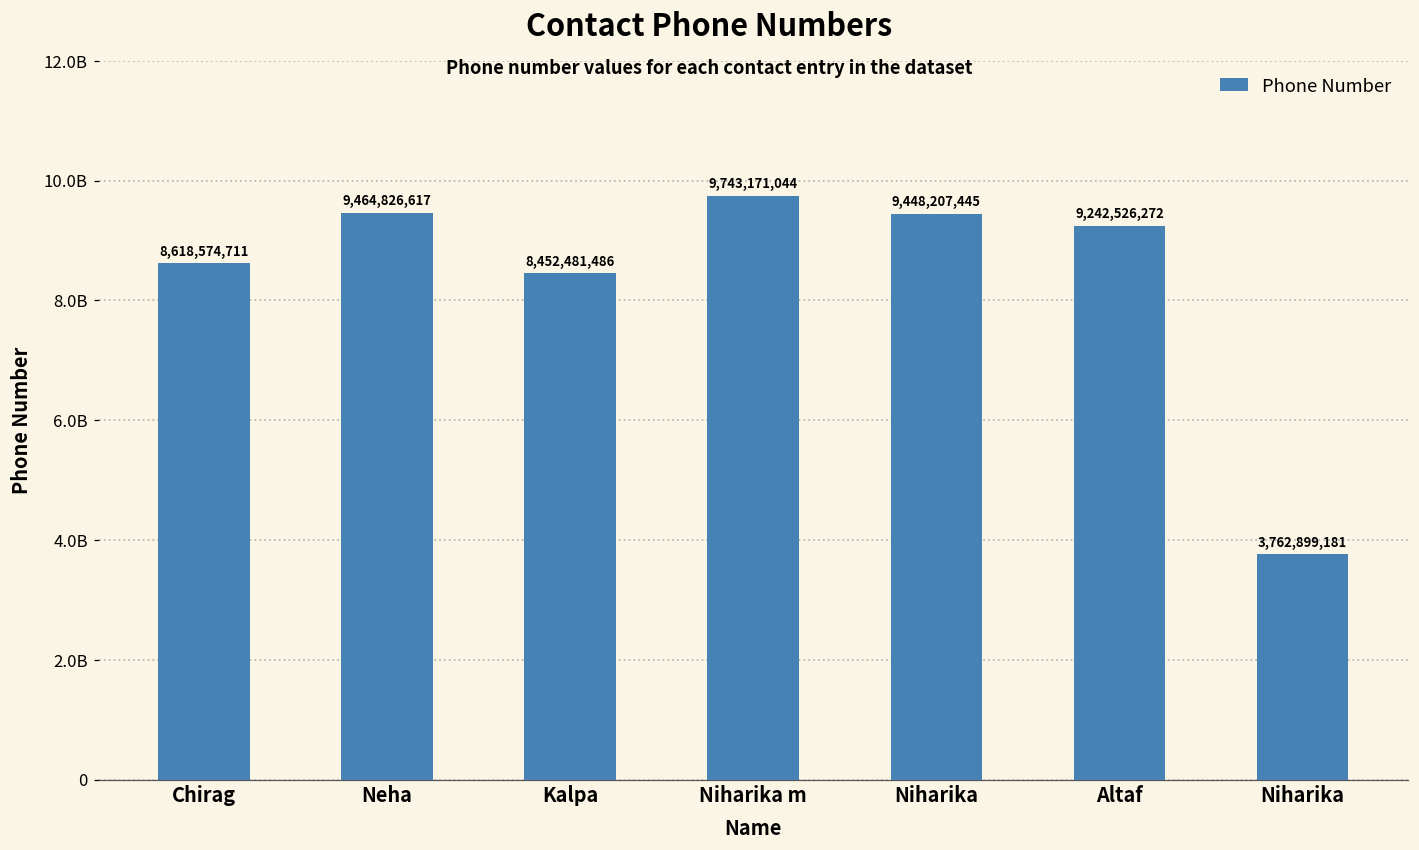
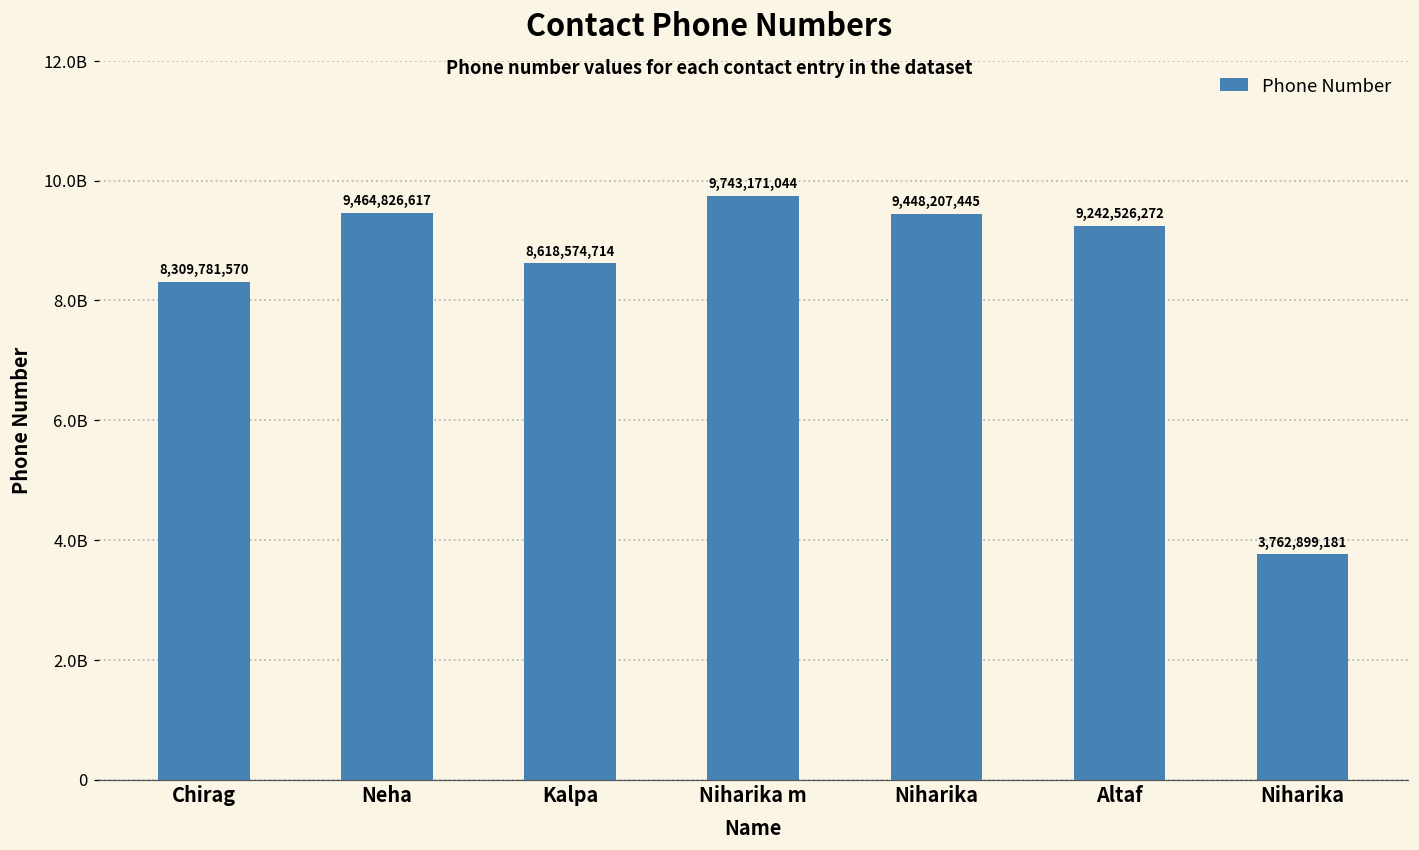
  {
-   "Chirag": "8,618,574,711",
+   "Chirag": "8,309,781,570",
    "Neha": "9,464,826,617",
-   "Kalpa": "8,452,481,486",
+   "Kalpa": "8,618,574,714",
    "Niharika m": "9,743,171,044",
    "Altaf": "9,242,526,272"
  }
